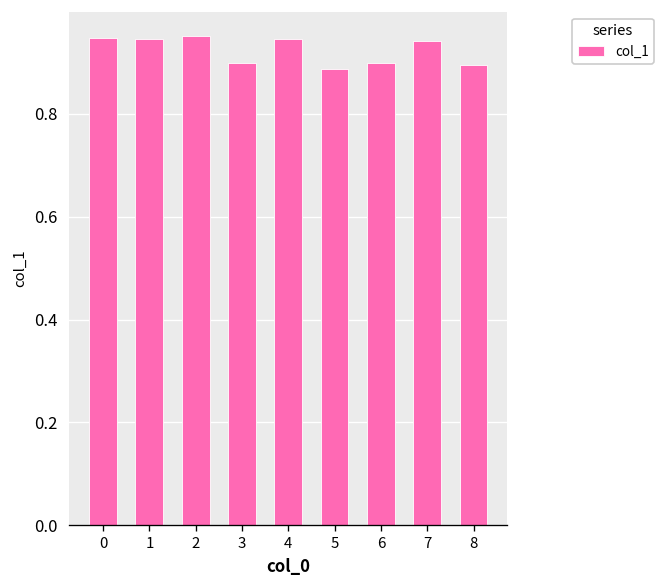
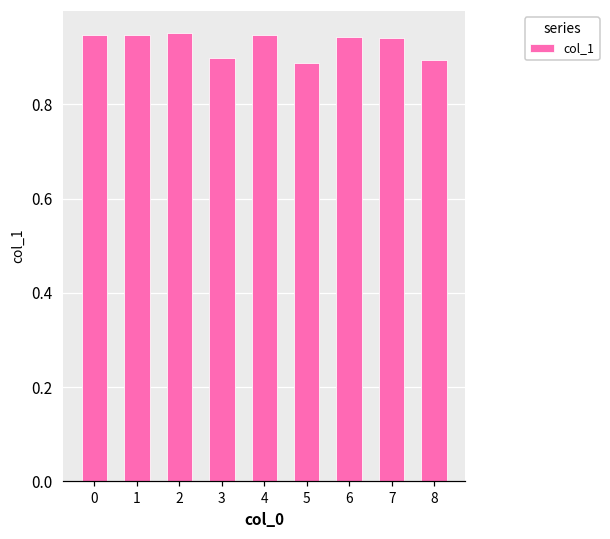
  {
    "0": 0.95,
    "1": 0.95,
    "2": 0.95,
    "3": 0.90,
    "4": 0.95,
    "5": 0.89,
-   "6": 0.90,
+   "6": 0.94,
    "7": 0.94,
    "8": 0.89
  }
